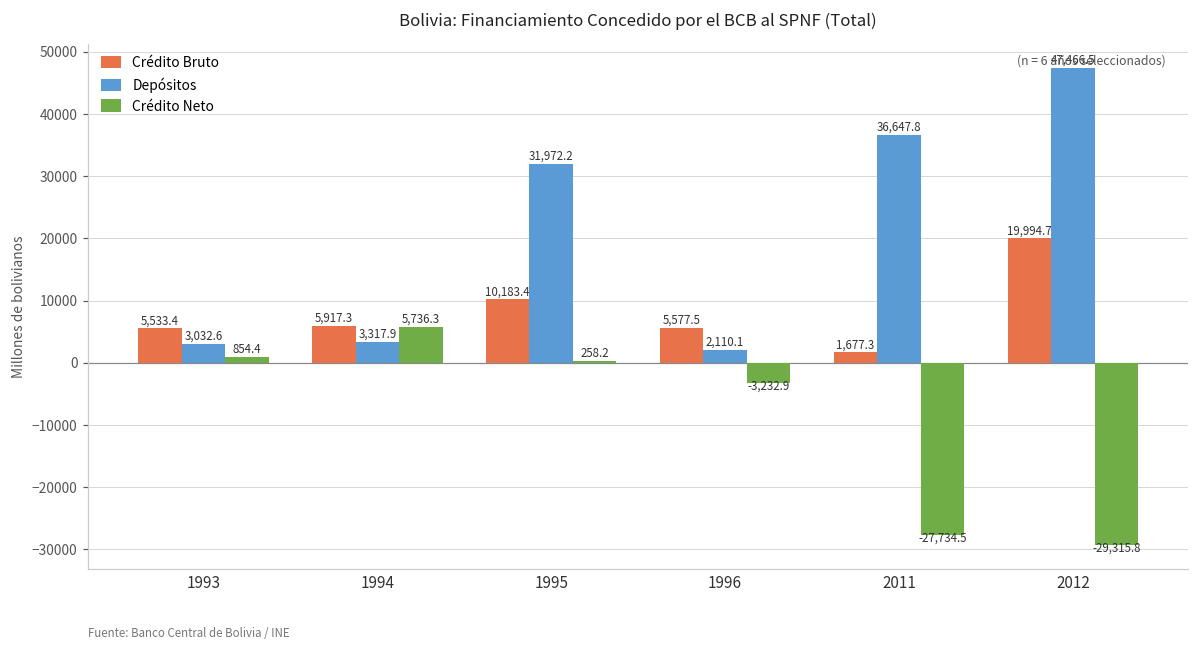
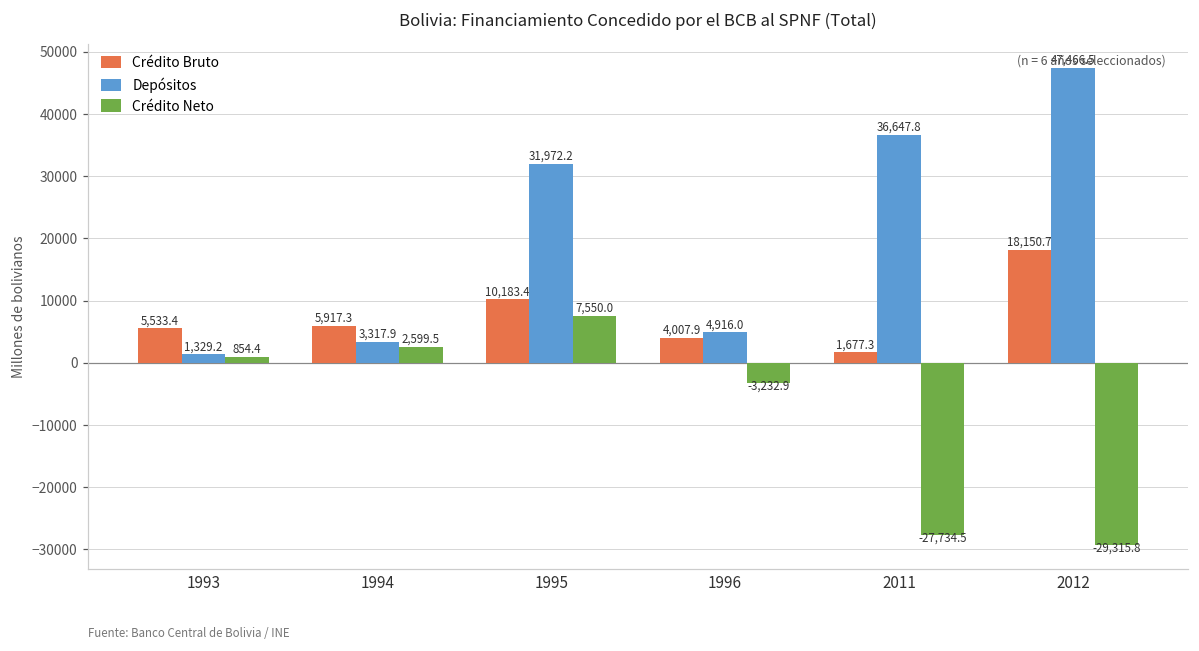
  {
    "Crédito Bruto": {
      "1993": "5,533.4",
      "1994": "5,917.3",
      "1995": "10,183.4",
-     "1996": "5,577.5",
+     "1996": "4,007.9",
      "2011": "1,677.3",
-     "2012": "19,994.7"
+     "2012": "18,150.7"
    },
    "Depósitos": {
-     "1993": "3,032.6",
+     "1993": "1,329.2",
      "1994": "3,317.9",
      "1995": "31,972.2",
-     "1996": "2,110.1",
+     "1996": "4,916.0",
      "2011": "36,647.8"
    },
    "Crédito Neto": {
      "1993": "854.4",
-     "1994": "5,736.3",
-     "1995": "258.2",
+     "1994": "2,599.5",
+     "1995": "7,550.0",
      "1996": "-3,232.9",
      "2011": "-27,734.5",
      "2012": "-29,315.8"
    }
  }
